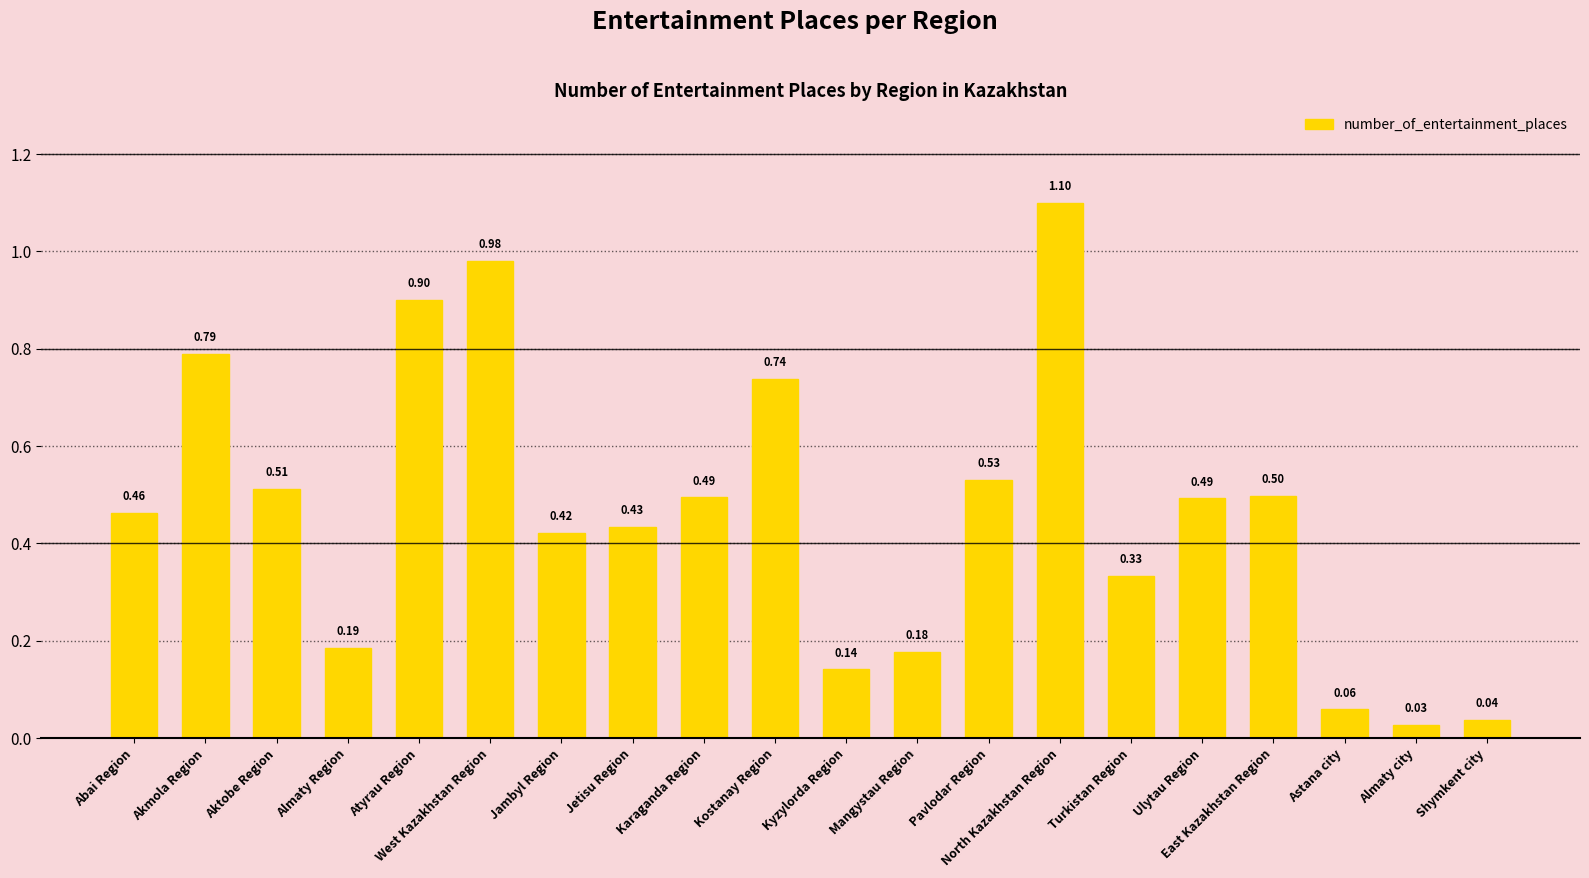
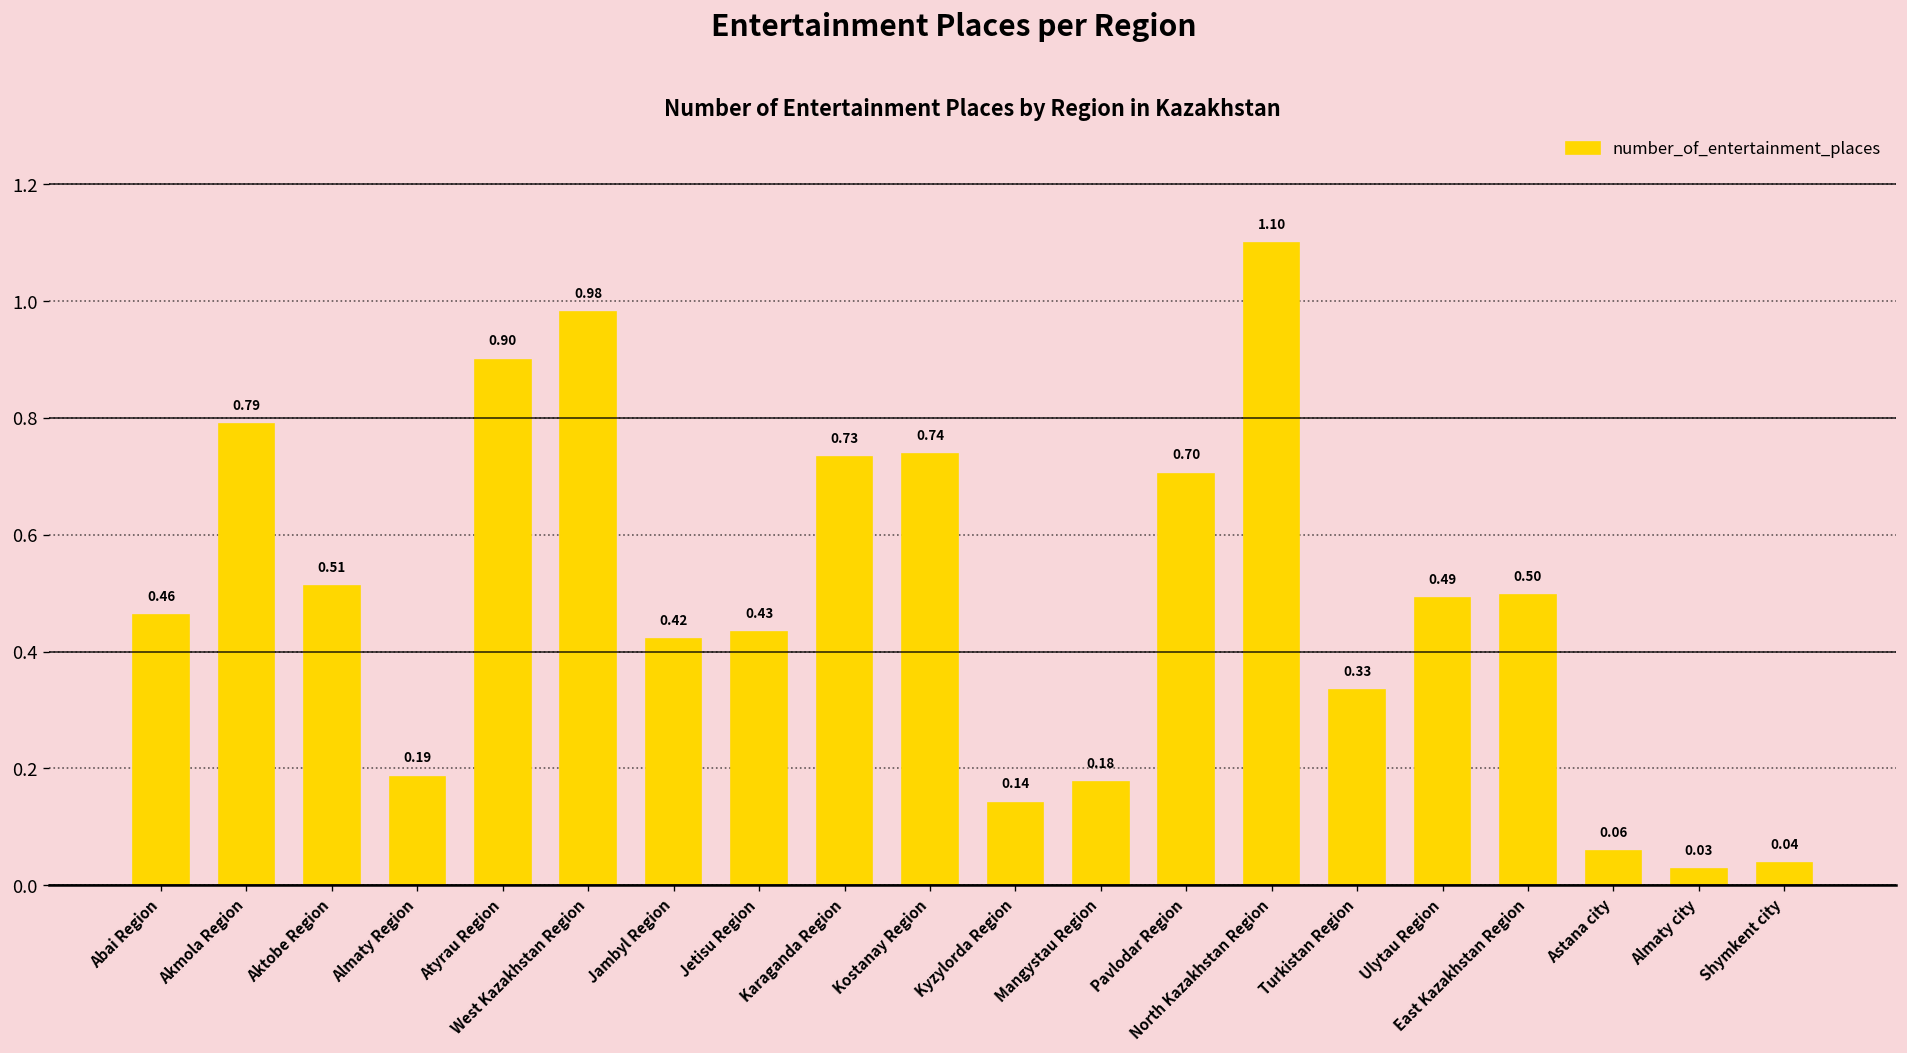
  {
    "Abai Region": 0.46,
    "Akmola Region": 0.79,
    "Aktobe Region": 0.51,
    "Almaty Region": 0.19,
    "Atyrau Region": 0.90,
    "West Kazakhstan Region": 0.98,
    "Jambyl Region": 0.42,
    "Jetisu Region": 0.43,
-   "Karaganda Region": 0.49,
+   "Karaganda Region": 0.73,
    "Kostanay Region": 0.74,
    "Kyzylorda Region": 0.14,
    "Mangystau Region": 0.18,
-   "Pavlodar Region": 0.53,
+   "Pavlodar Region": 0.70,
    "North Kazakhstan Region": 1.10,
    "Turkistan Region": 0.33,
    "Ulytau Region": 0.49,
    "East Kazakhstan Region": 0.50,
    "Astana city": 0.06,
    "Almaty city": 0.03,
    "Shymkent city": 0.04
  }
